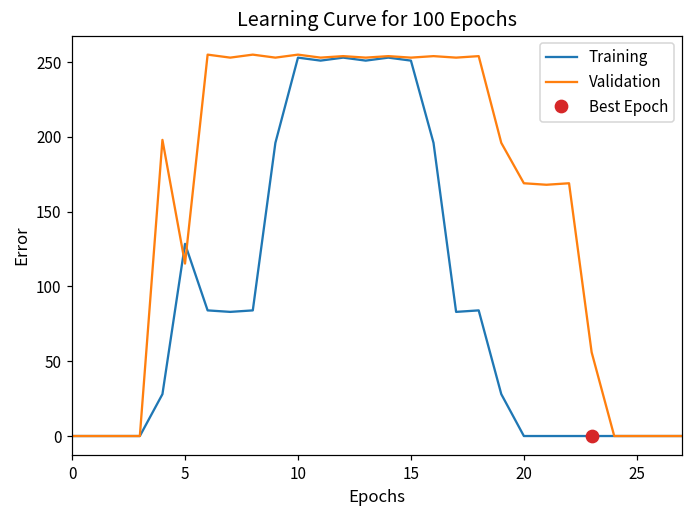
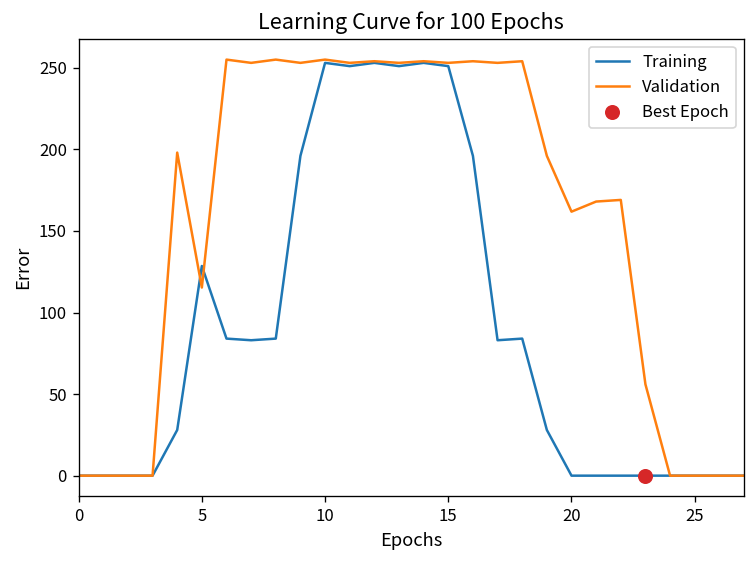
  {
    "Training": {
      "5": 129,
      "10": 253,
      "15": 251,
      "20": 0
    },
    "Validation": {
      "5": 115,
      "10": 255,
      "15": 253,
-     "20": 169
+     "20": 162
    }
  }
